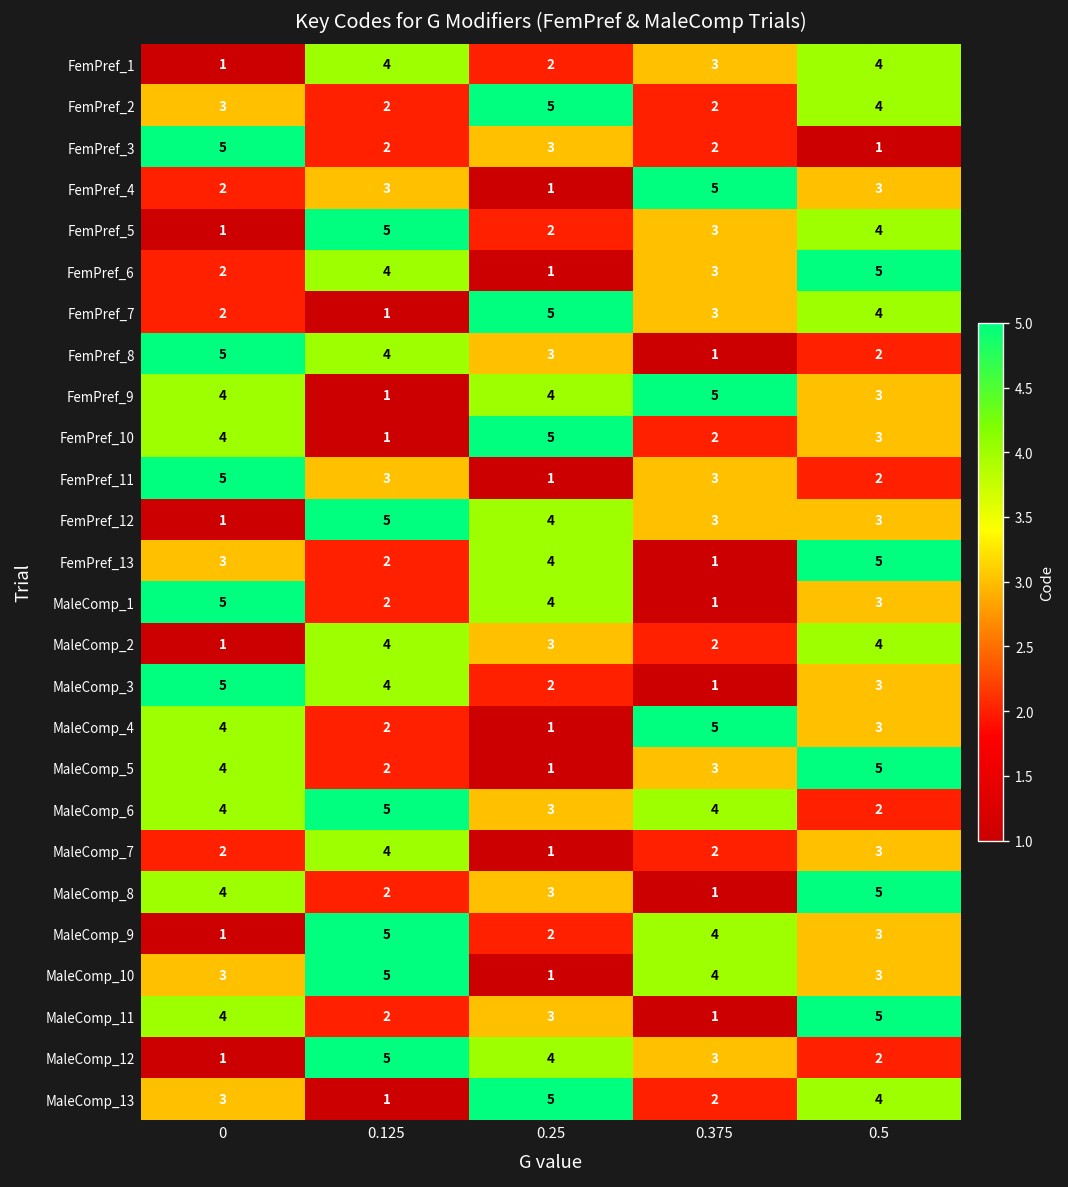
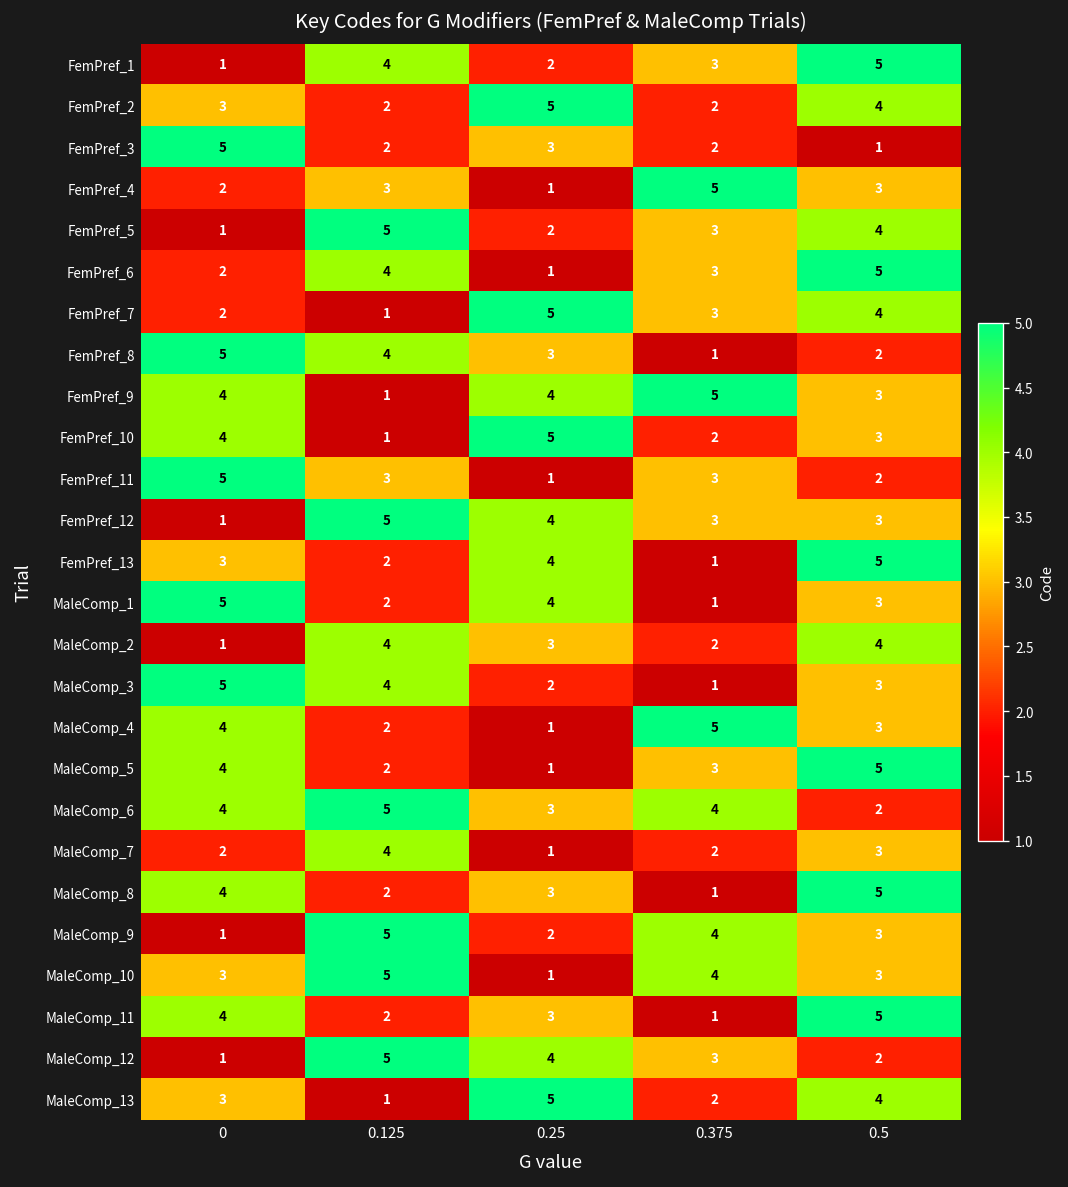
  {
    "FemPref_1": {
      "0": 1,
      "0.125": 4,
      "0.25": 2,
      "0.375": 3,
-     "0.5": 4
+     "0.5": 5
    },
    "FemPref_2": {
      "0": 3,
      "0.125": 2,
      "0.25": 5,
      "0.375": 2,
      "0.5": 4
    },
    "FemPref_3": {
      "0": 5,
      "0.125": 2,
      "0.25": 3,
      "0.375": 2,
      "0.5": 1
    },
    "FemPref_4": {
      "0": 2,
      "0.125": 3,
      "0.25": 1,
      "0.375": 5,
      "0.5": 3
    },
    "FemPref_5": {
      "0": 1,
      "0.125": 5,
      "0.25": 2,
      "0.375": 3,
      "0.5": 4
    },
    "FemPref_6": {
      "0": 2,
      "0.125": 4,
      "0.25": 1,
      "0.375": 3,
      "0.5": 5
    },
    "FemPref_7": {
      "0": 2,
      "0.125": 1,
      "0.25": 5,
      "0.375": 3,
      "0.5": 4
    },
    "FemPref_8": {
      "0": 5,
      "0.125": 4,
      "0.25": 3,
      "0.375": 1,
      "0.5": 2
    },
    "FemPref_9": {
      "0": 4,
      "0.125": 1,
      "0.25": 4,
      "0.375": 5,
      "0.5": 3
    },
    "FemPref_10": {
      "0": 4,
      "0.125": 1,
      "0.25": 5,
      "0.375": 2,
      "0.5": 3
    },
    "FemPref_11": {
      "0": 5,
      "0.125": 3,
      "0.25": 1,
      "0.375": 3,
      "0.5": 2
    },
    "FemPref_12": {
      "0": 1,
      "0.125": 5,
      "0.25": 4,
      "0.375": 3,
      "0.5": 3
    },
    "FemPref_13": {
      "0": 3,
      "0.125": 2,
      "0.25": 4,
      "0.375": 1,
      "0.5": 5
    },
    "MaleComp_1": {
      "0": 5,
      "0.125": 2,
      "0.25": 4,
      "0.375": 1,
      "0.5": 3
    },
    "MaleComp_2": {
      "0": 1,
      "0.125": 4,
      "0.25": 3,
      "0.375": 2,
      "0.5": 4
    },
    "MaleComp_3": {
      "0": 5,
      "0.125": 4,
      "0.25": 2,
      "0.375": 1,
      "0.5": 3
    },
    "MaleComp_4": {
      "0": 4,
      "0.125": 2,
      "0.25": 1,
      "0.375": 5,
      "0.5": 3
    },
    "MaleComp_5": {
      "0": 4,
      "0.125": 2,
      "0.25": 1,
      "0.375": 3,
      "0.5": 5
    },
    "MaleComp_6": {
      "0": 4,
      "0.125": 5,
      "0.25": 3,
      "0.375": 4,
      "0.5": 2
    },
    "MaleComp_7": {
      "0": 2,
      "0.125": 4,
      "0.25": 1,
      "0.375": 2,
      "0.5": 3
    },
    "MaleComp_8": {
      "0": 4,
      "0.125": 2,
      "0.25": 3,
      "0.375": 1,
      "0.5": 5
    },
    "MaleComp_9": {
      "0": 1,
      "0.125": 5,
      "0.25": 2,
      "0.375": 4,
      "0.5": 3
    },
    "MaleComp_10": {
      "0": 3,
      "0.125": 5,
      "0.25": 1,
      "0.375": 4,
      "0.5": 3
    },
    "MaleComp_11": {
      "0": 4,
      "0.125": 2,
      "0.25": 3,
      "0.375": 1,
      "0.5": 5
    },
    "MaleComp_12": {
      "0": 1,
      "0.125": 5,
      "0.25": 4,
      "0.375": 3,
      "0.5": 2
    },
    "MaleComp_13": {
      "0": 3,
      "0.125": 1,
      "0.25": 5,
      "0.375": 2,
      "0.5": 4
    }
  }
